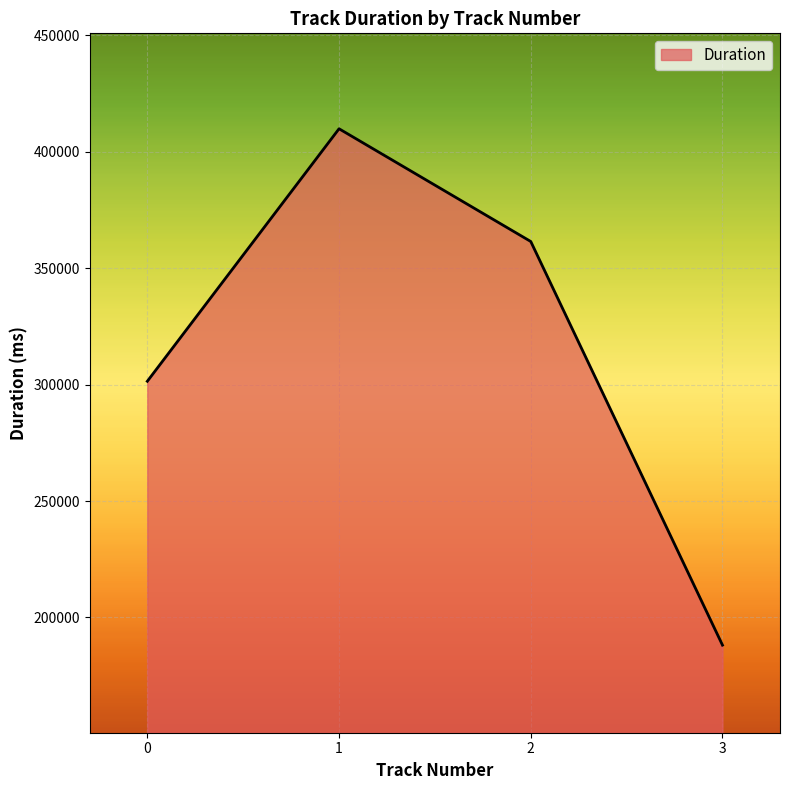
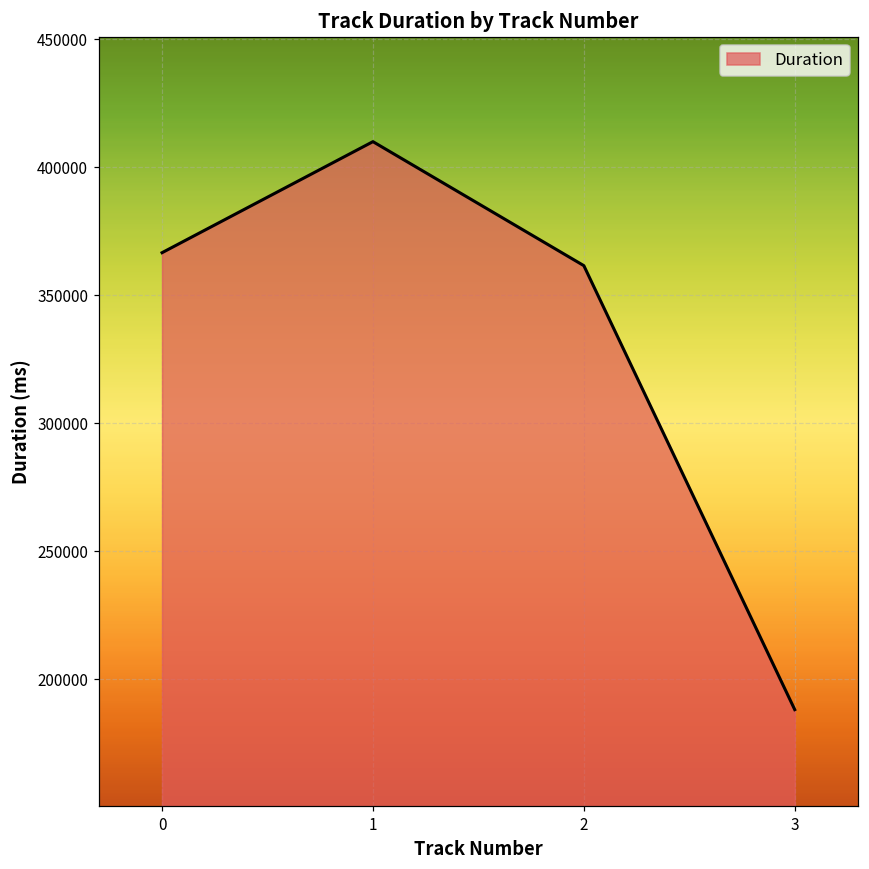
  {
-   "0": 301000,
+   "0": 367000,
    "1": 410000,
    "2": 362000,
    "3": 188000
  }
